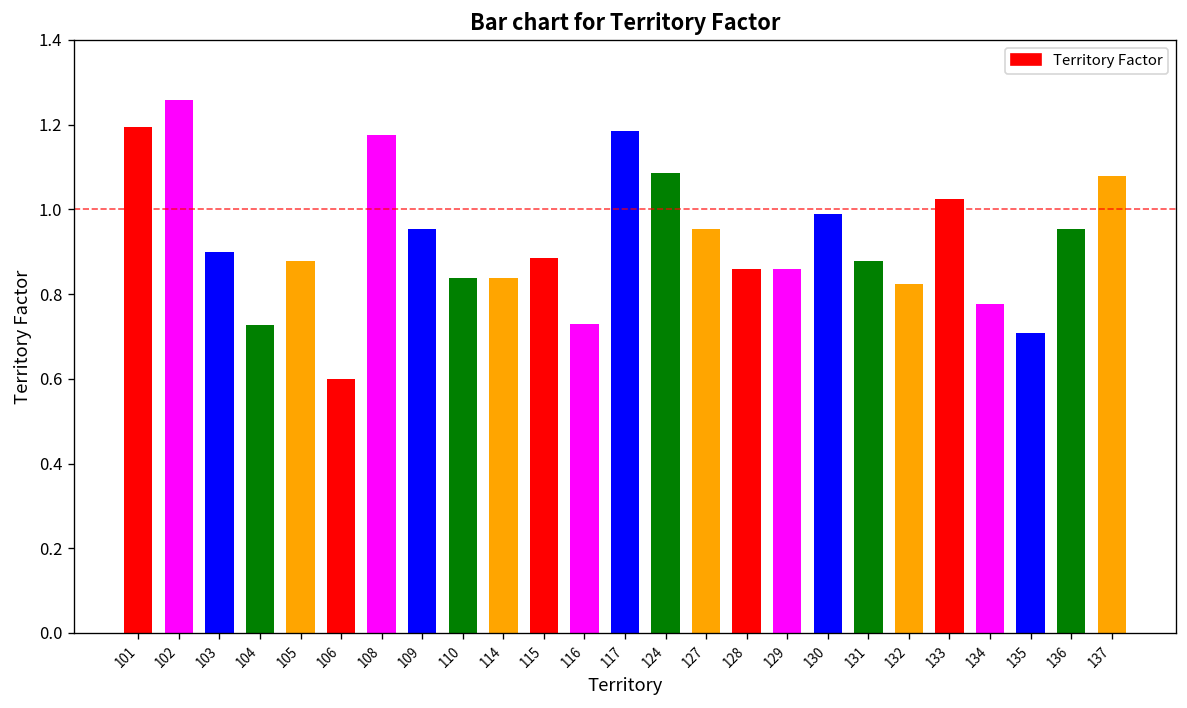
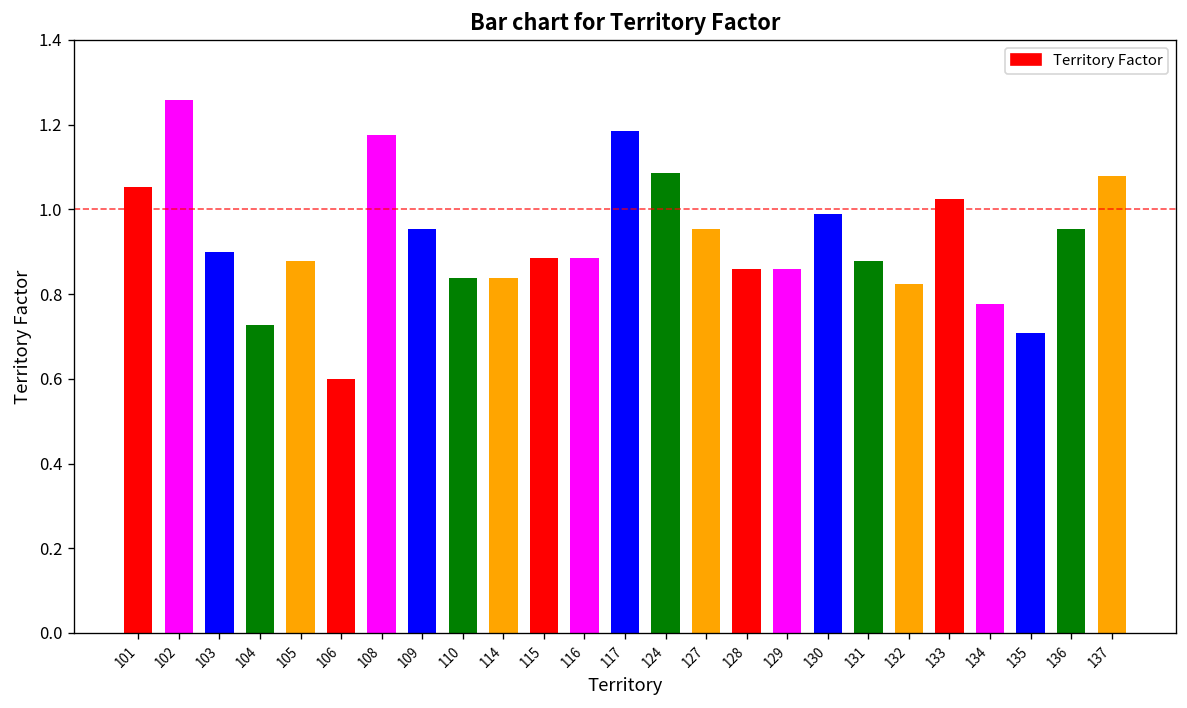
  {
-   "101": 1.20,
+   "101": 1.05,
    "102": 1.26,
    "103": 0.90,
    "104": 0.73,
    "105": 0.88,
    "106": 0.60,
    "108": 1.17,
    "109": 0.95,
    "110": 0.84,
    "114": 0.84,
    "115": 0.89,
-   "116": 0.73,
+   "116": 0.89,
    "117": 1.18,
    "124": 1.09,
    "127": 0.95,
    "128": 0.86,
    "129": 0.86,
    "130": 0.99,
    "131": 0.88,
    "132": 0.82,
    "133": 1.02,
    "134": 0.78,
    "135": 0.71,
    "136": 0.95,
    "137": 1.08
  }
